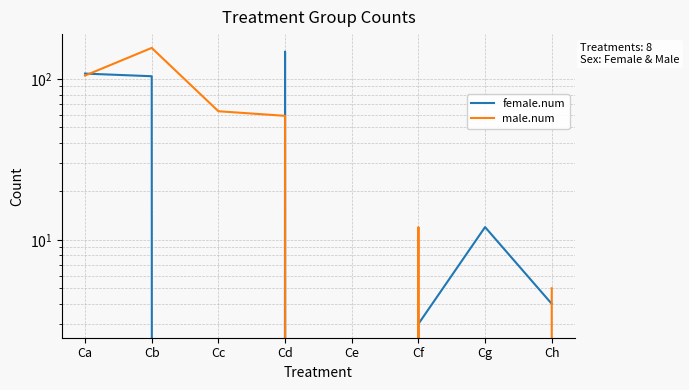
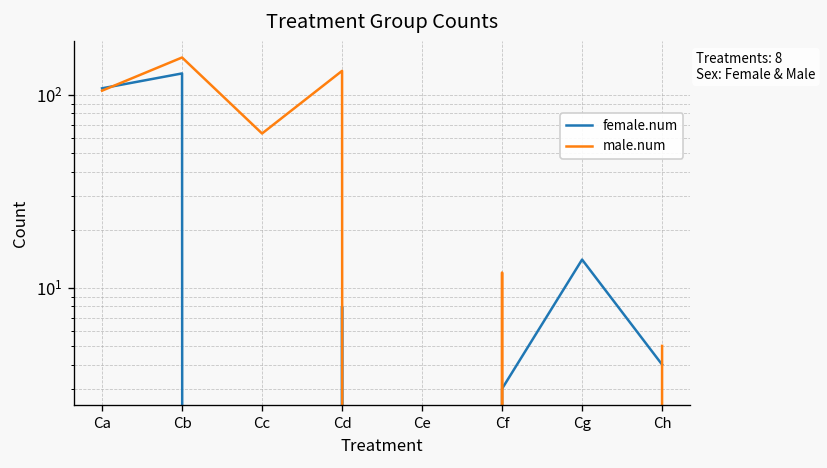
  {
    "female.num": {
-     "Cb": 100,
-     "Cd": 150,
+     "Cb": 130,
+     "Cd": 8,
      "Cf": 3,
-     "Cg": 12,
+     "Cg": 14,
      "Ch": 4
    },
    "male.num": {
      "Cb": 160,
      "Cc": 63,
-     "Cd": 59,
+     "Cd": 130,
      "Cf": 12,
      "Ch": 5
    }
  }
